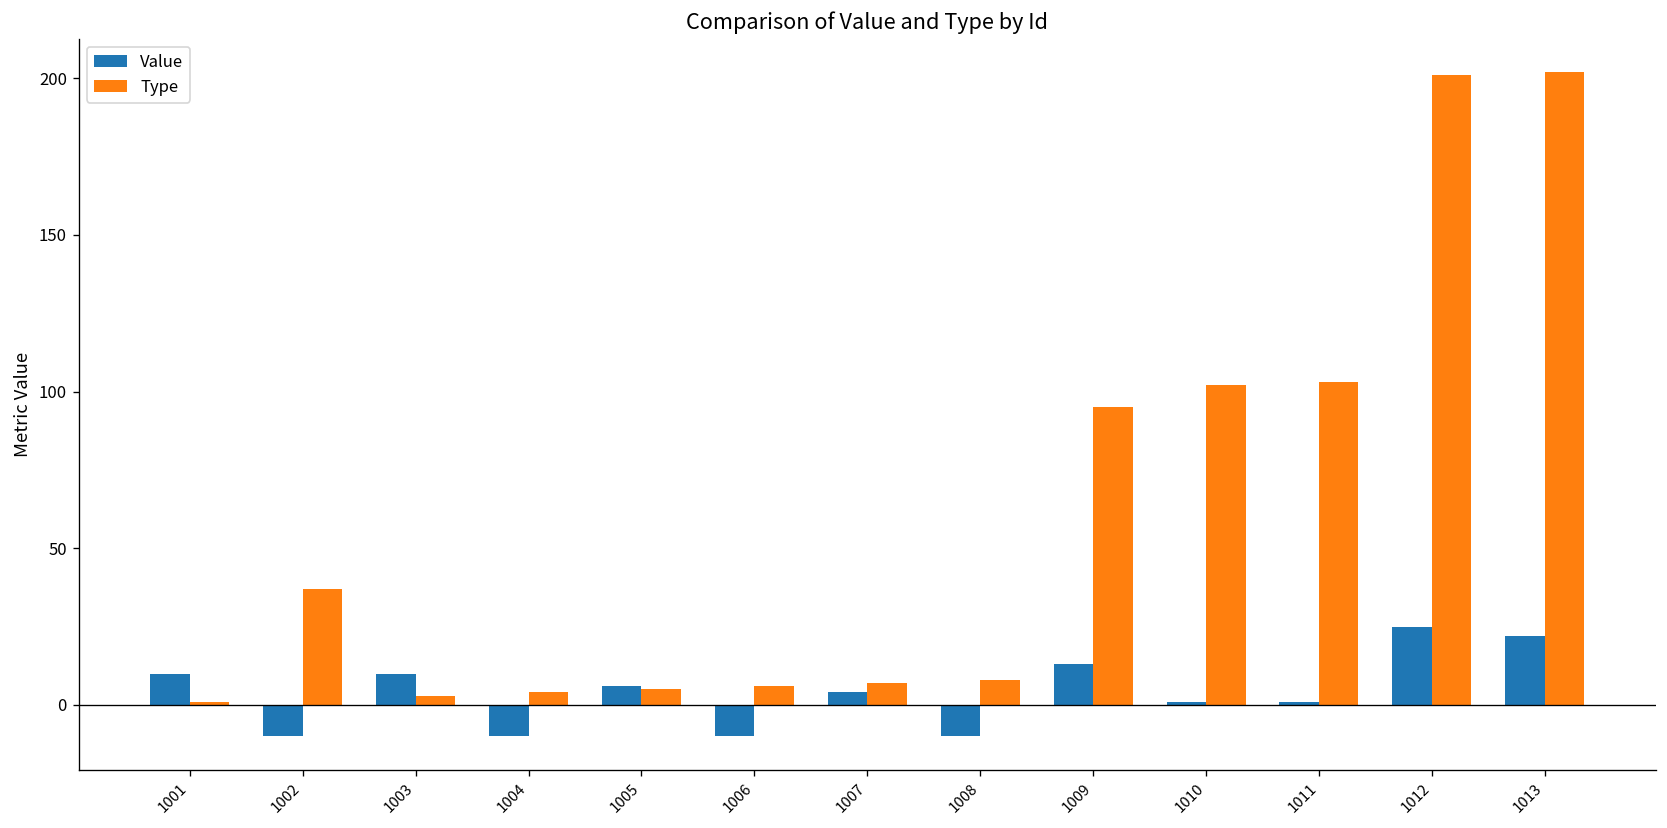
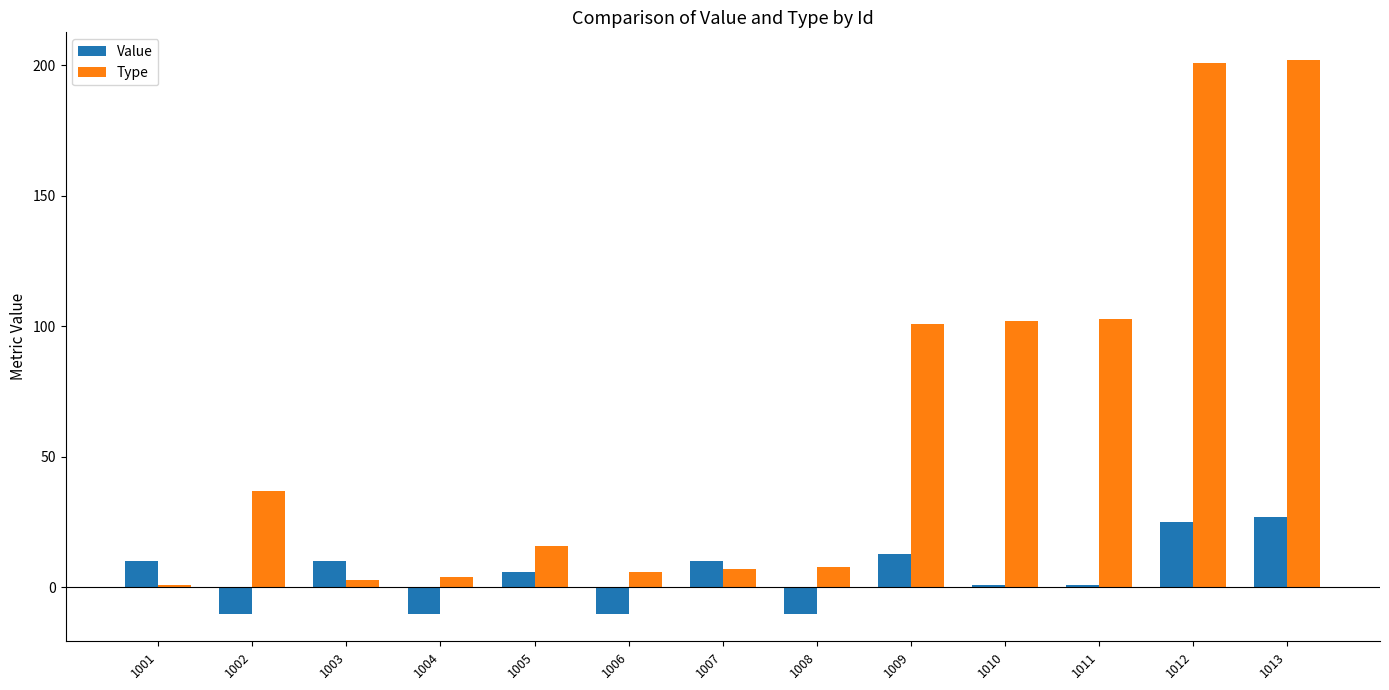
  {
    "Value": {
      "1001": 10,
      "1002": -10,
      "1003": 10,
      "1004": -10,
      "1005": 6,
      "1006": -10,
-     "1007": 4,
+     "1007": 10,
      "1008": -10,
      "1009": 13,
      "1010": 1,
      "1011": 1,
      "1012": 25,
-     "1013": 22
+     "1013": 27
    },
    "Type": {
      "1001": 1,
      "1002": 37,
      "1003": 3,
      "1004": 4,
-     "1005": 5,
+     "1005": 16,
      "1006": 6,
      "1007": 7,
      "1008": 8,
-     "1009": 95,
+     "1009": 101,
      "1010": 102,
      "1011": 103,
      "1012": 201,
      "1013": 202
    }
  }
